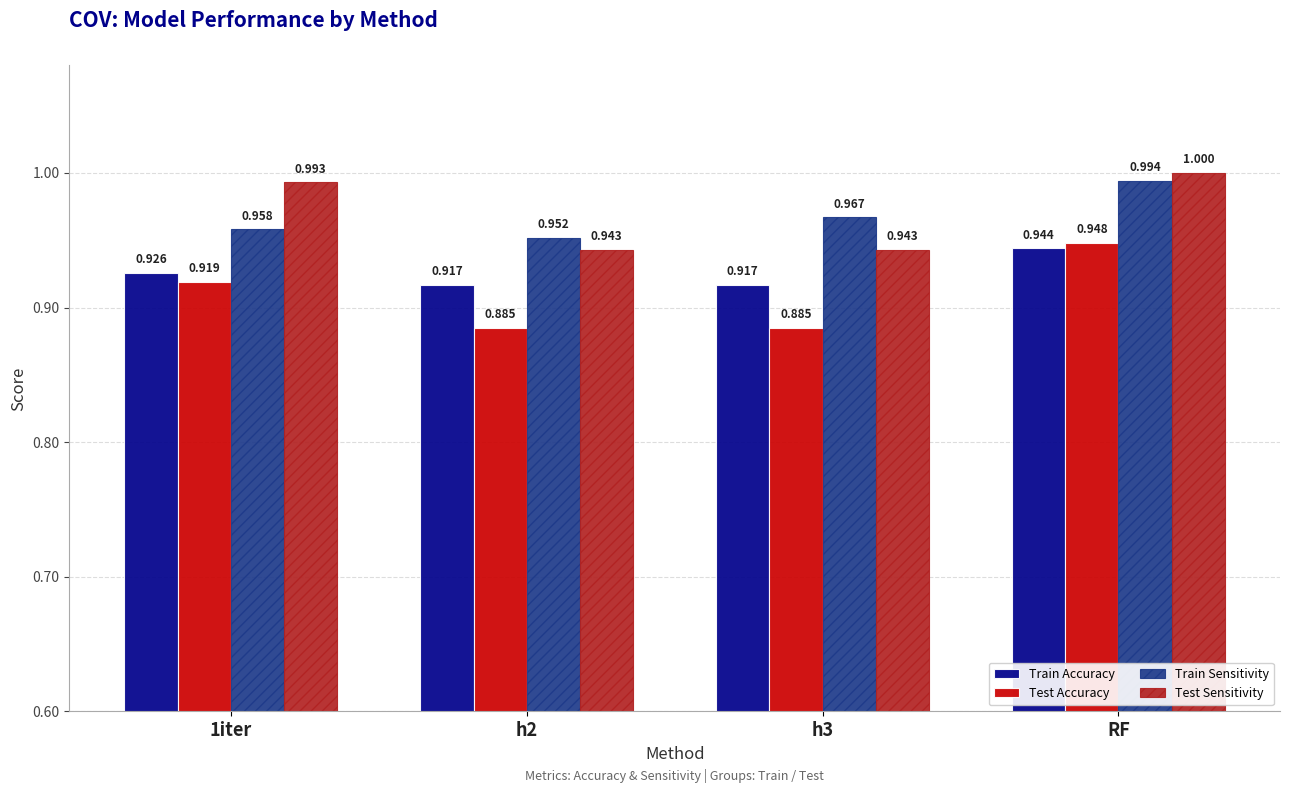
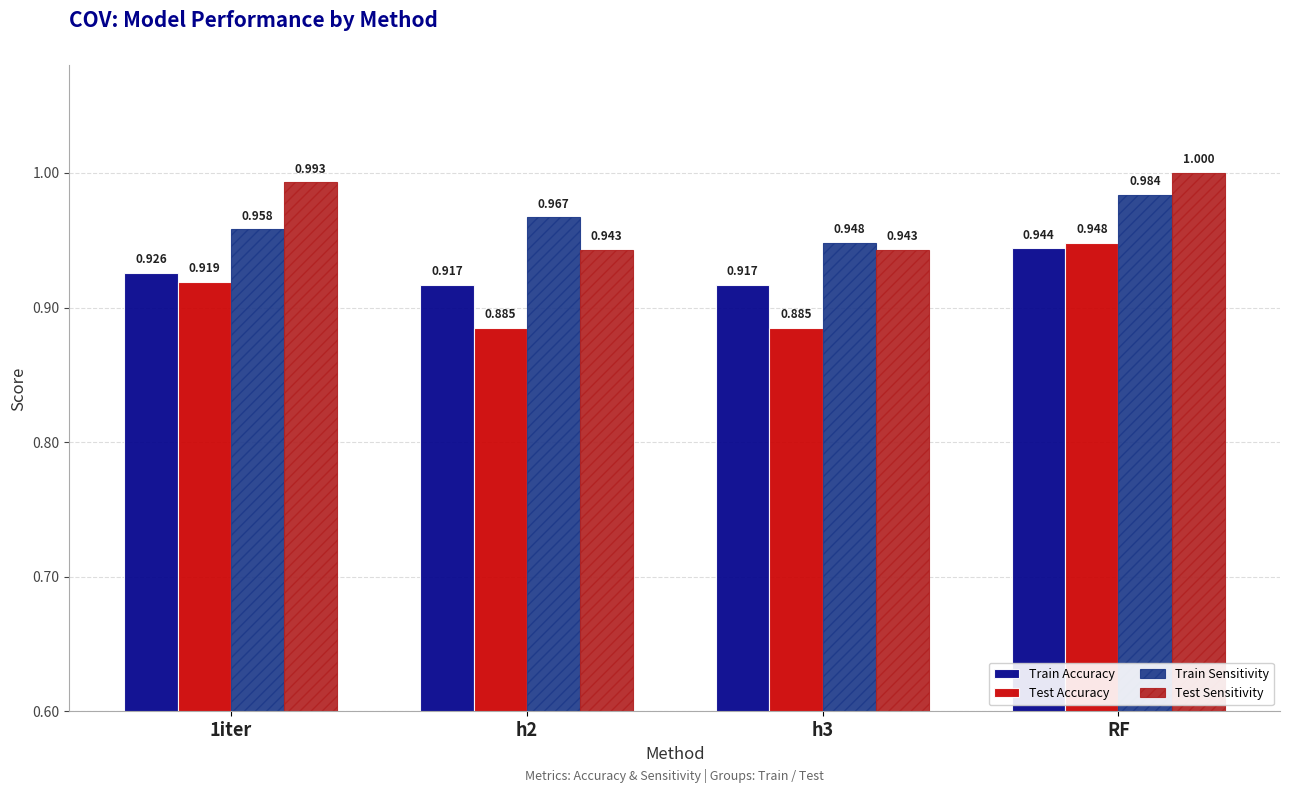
  {
    "Train Accuracy": {
      "1iter": 0.926,
      "h2": 0.917,
      "h3": 0.917,
      "RF": 0.944
    },
    "Train Sensitivity": {
      "1iter": 0.958,
-     "h2": 0.952,
-     "h3": 0.967,
-     "RF": 0.994
+     "h2": 0.967,
+     "h3": 0.948,
+     "RF": 0.984
    }
  }
